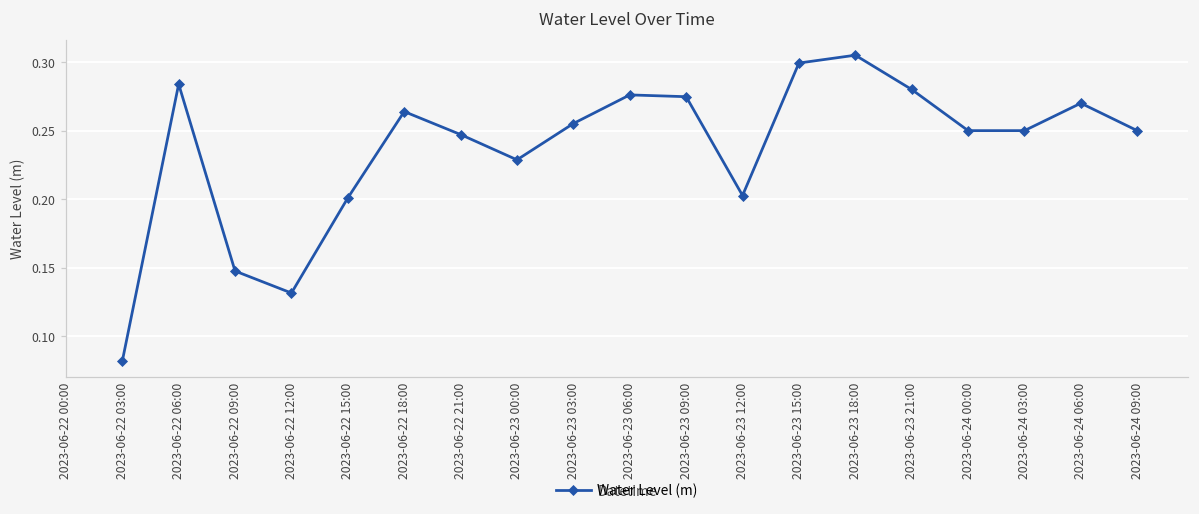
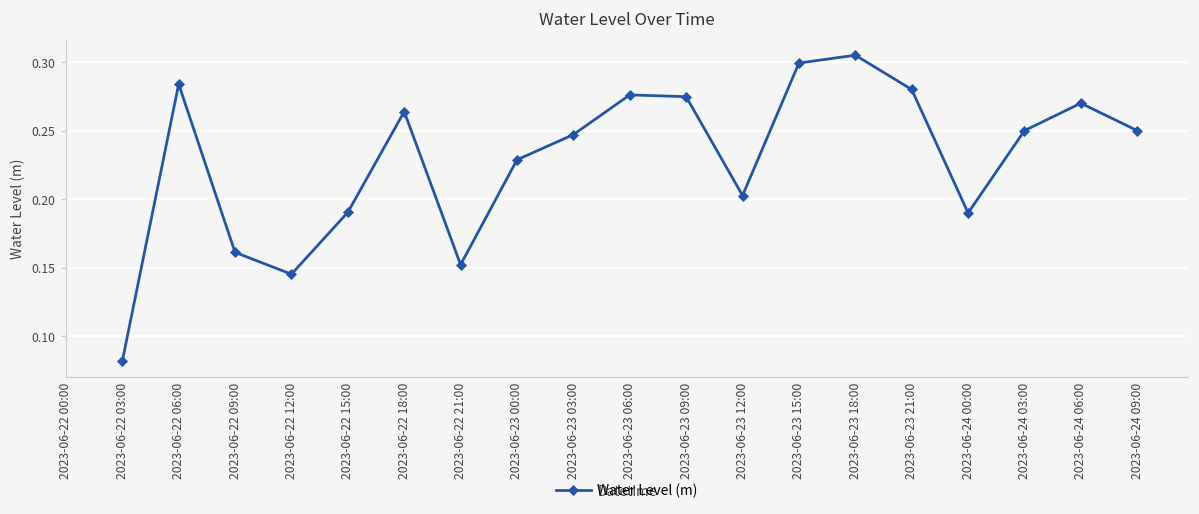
  {
    "2023-06-22 03:00": 0.082,
    "2023-06-22 06:00": 0.284,
-   "2023-06-22 09:00": 0.148,
-   "2023-06-22 12:00": 0.132,
-   "2023-06-22 15:00": 0.201,
+   "2023-06-22 09:00": 0.161,
+   "2023-06-22 12:00": 0.145,
+   "2023-06-22 15:00": 0.190,
    "2023-06-22 18:00": 0.264,
-   "2023-06-22 21:00": 0.247,
+   "2023-06-22 21:00": 0.152,
    "2023-06-23 00:00": 0.229,
-   "2023-06-23 03:00": 0.255,
+   "2023-06-23 03:00": 0.247,
    "2023-06-23 06:00": 0.276,
    "2023-06-23 09:00": 0.275,
    "2023-06-23 12:00": 0.203,
    "2023-06-23 15:00": 0.299,
    "2023-06-23 18:00": 0.305,
    "2023-06-23 21:00": 0.280,
-   "2023-06-24 00:00": 0.25,
+   "2023-06-24 00:00": 0.19,
    "2023-06-24 03:00": 0.250,
    "2023-06-24 06:00": 0.270,
    "2023-06-24 09:00": 0.250
  }
